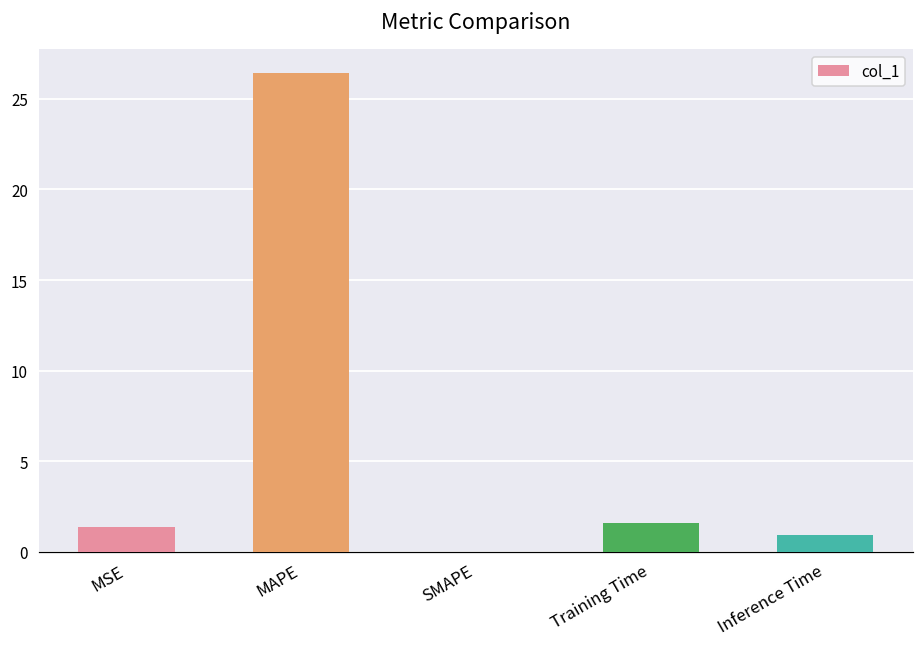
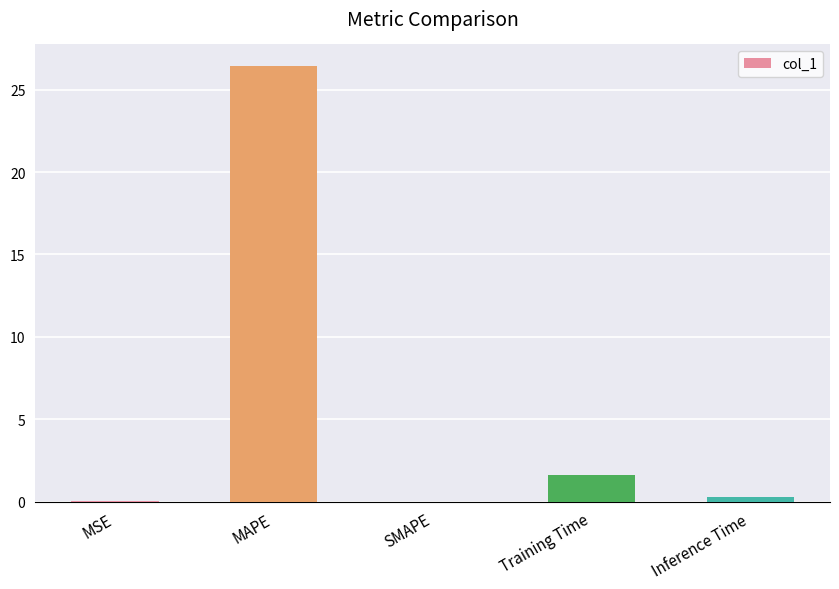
  {
-   "MSE": 1.4,
+   "MSE": 0.0,
    "MAPE": 26.4,
    "SMAPE": 0.0,
    "Training Time": 1.6,
-   "Inference Time": 1.0
+   "Inference Time": 0.3
  }
